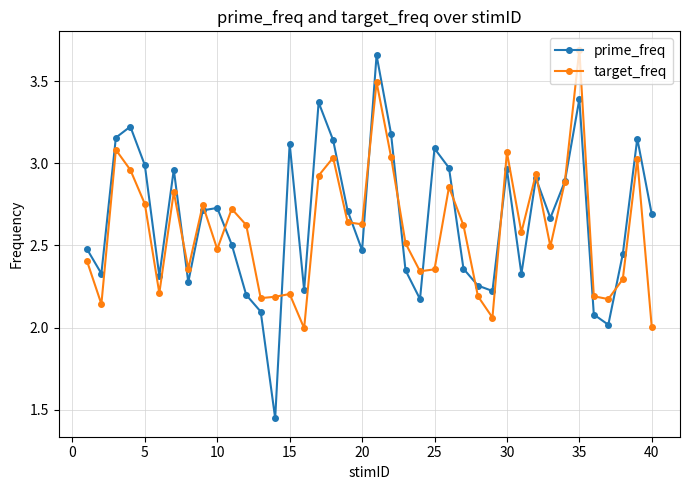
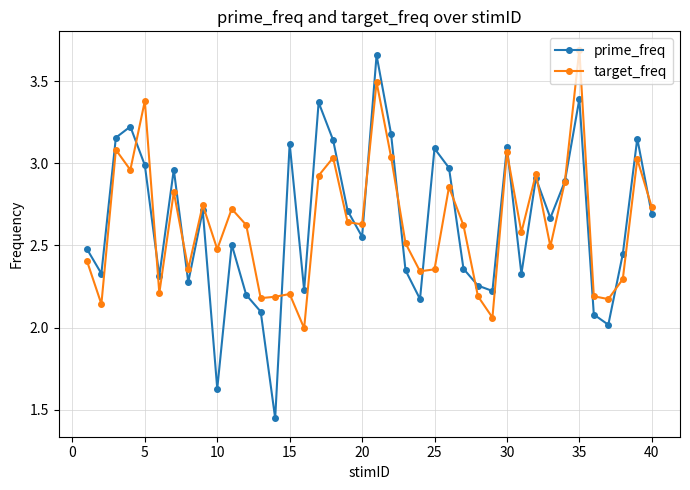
  {
    "prime_freq": {
      "5": 2.99,
-     "10": 2.73,
+     "10": 1.63,
      "15": 3.12,
-     "20": 2.47,
+     "20": 2.55,
      "25": 3.09,
-     "30": 2.96,
+     "30": 3.10,
      "35": 3.39,
      "40": 2.69
    },
    "target_freq": {
-     "5": 2.75,
+     "5": 3.38,
      "10": 2.48,
      "15": 2.20,
      "20": 2.63,
      "25": 2.35,
      "30": 3.07,
-     "40": 2.00
+     "40": 2.73
    }
  }
